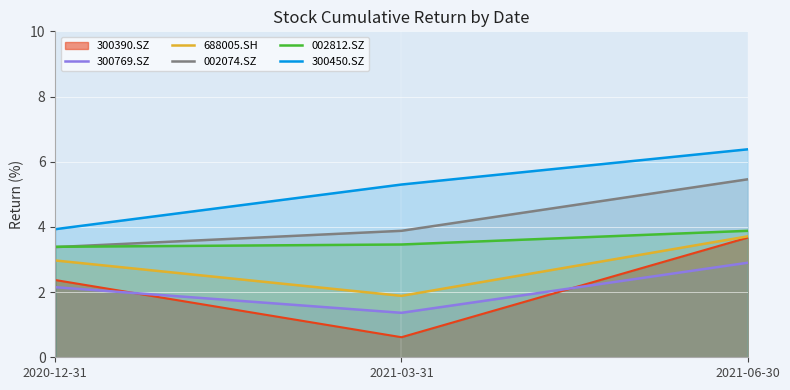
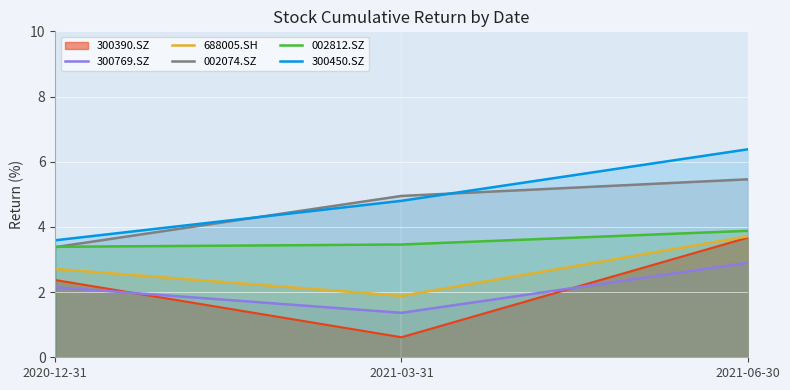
  {
    "300390.SZ": {
      "2020-12-31": 2.4,
      "2021-03-31": 0.6
    },
    "300769.SZ": {
      "2020-12-31": 2.2,
      "2021-03-31": 1.4,
      "2021-06-30": 2.9
    },
    "688005.SH": {
-     "2020-12-31": 3.0,
+     "2020-12-31": 2.7,
      "2021-03-31": 1.9
    },
    "002074.SZ": {
-     "2021-03-31": 3.9,
+     "2021-03-31": 5.0,
      "2021-06-30": 5.5
    },
    "002812.SZ": {
      "2021-03-31": 3.5,
      "2021-06-30": 3.9
    },
    "300450.SZ": {
-     "2020-12-31": 3.9,
-     "2021-03-31": 5.3,
+     "2020-12-31": 3.6,
+     "2021-03-31": 4.8,
      "2021-06-30": 6.4
    }
  }
